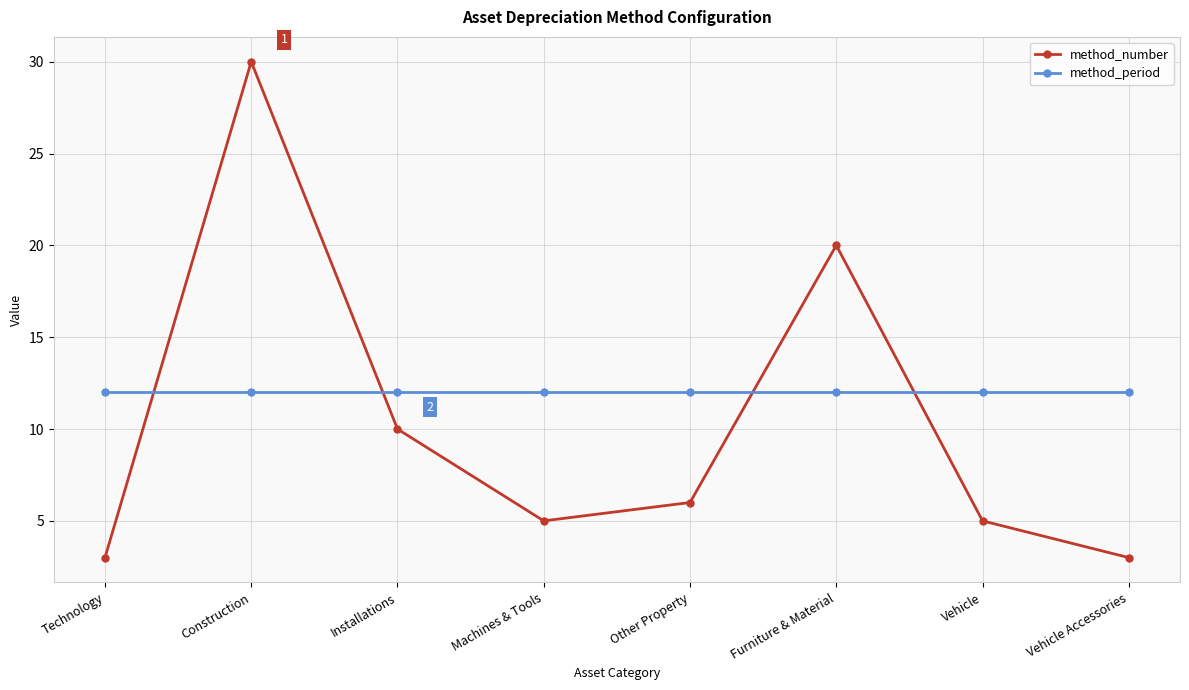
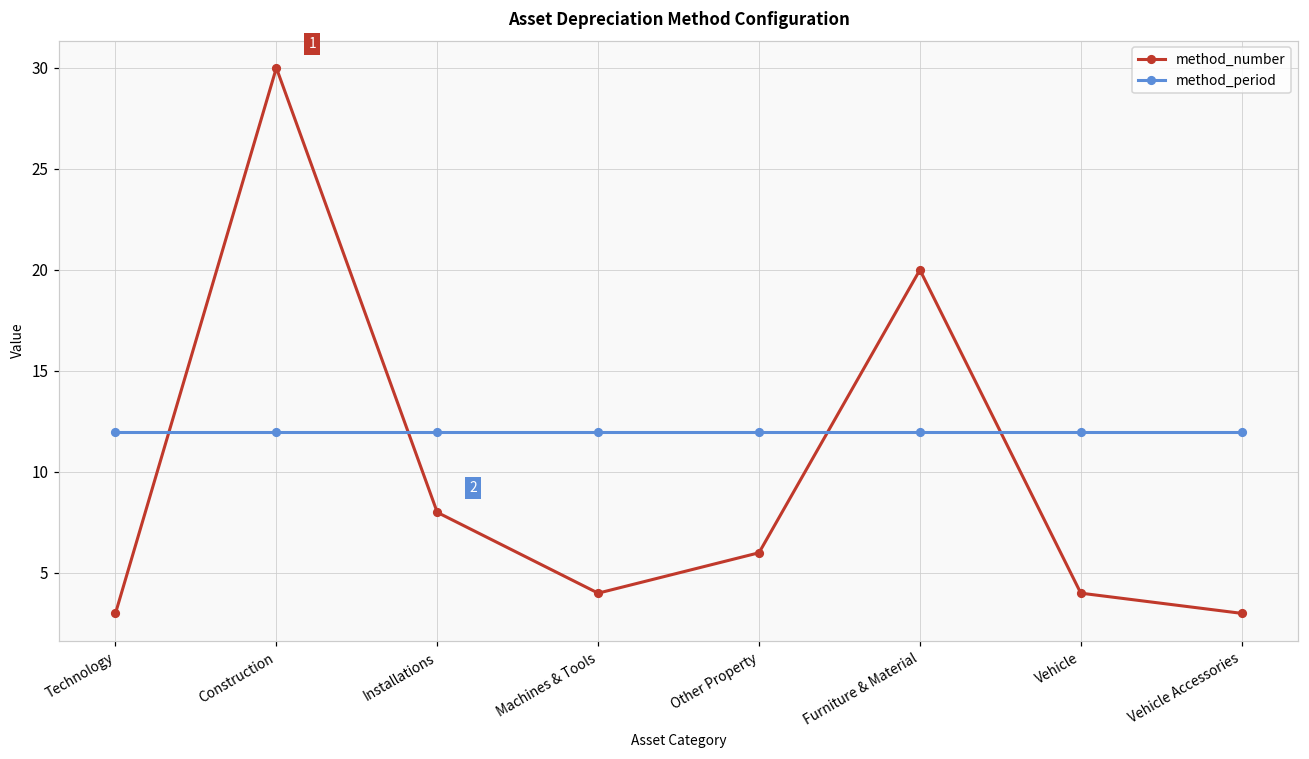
  {
    "method_number": {
      "Technology": 3,
      "Construction": 30,
-     "Installations": 10,
-     "Machines & Tools": 5,
+     "Installations": 8,
+     "Machines & Tools": 4,
      "Other Property": 6,
      "Furniture & Material": 20,
-     "Vehicle": 5,
+     "Vehicle": 4,
      "Vehicle Accessories": 3
    },
    "method_period": {
      "Technology": 12,
      "Construction": 12,
      "Installations": 12,
      "Machines & Tools": 12,
      "Other Property": 12,
      "Furniture & Material": 12,
      "Vehicle": 12,
      "Vehicle Accessories": 12
    }
  }
